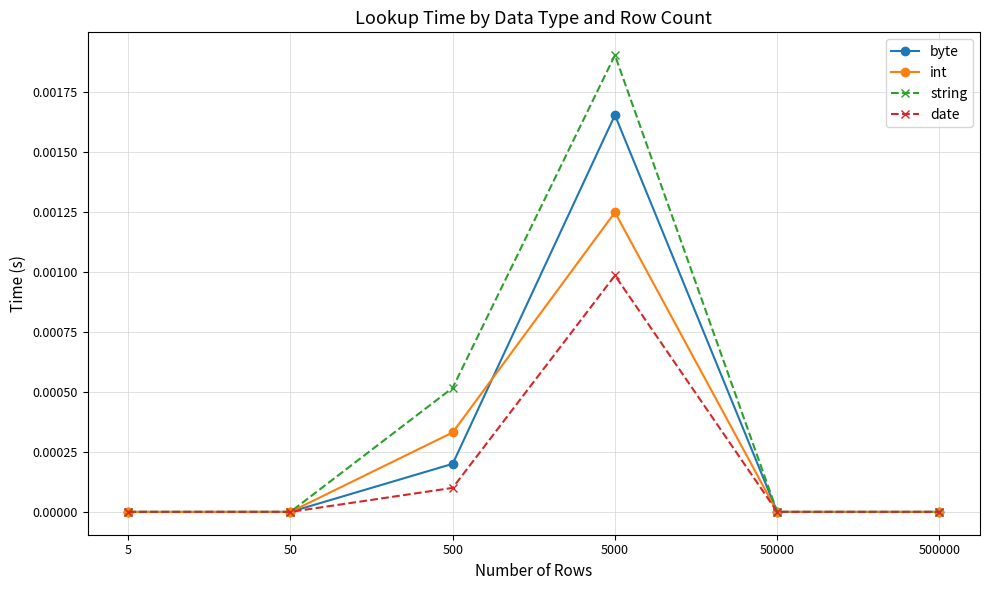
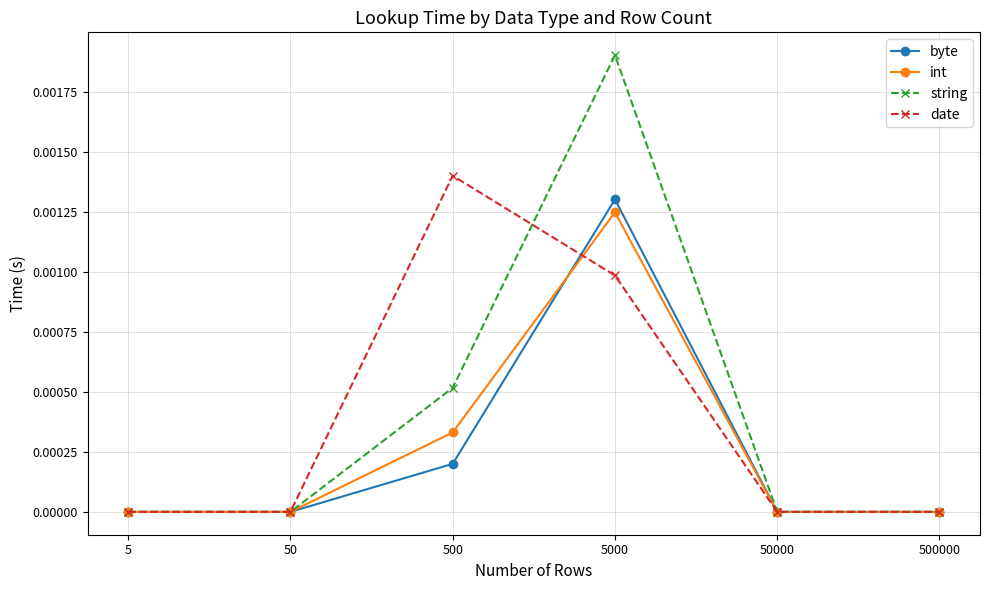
  {
    "byte": {
      "500": 0.00020,
-     "5000": 0.00165
+     "5000": 0.00130
    },
    "int": {
      "500": 0.00033,
      "5000": 0.00125
    },
    "string": {
      "500": 0.00052,
      "5000": 0.00190
    },
    "date": {
-     "500": 0.0001,
+     "500": 0.0014,
      "5000": 0.00098
    }
  }
